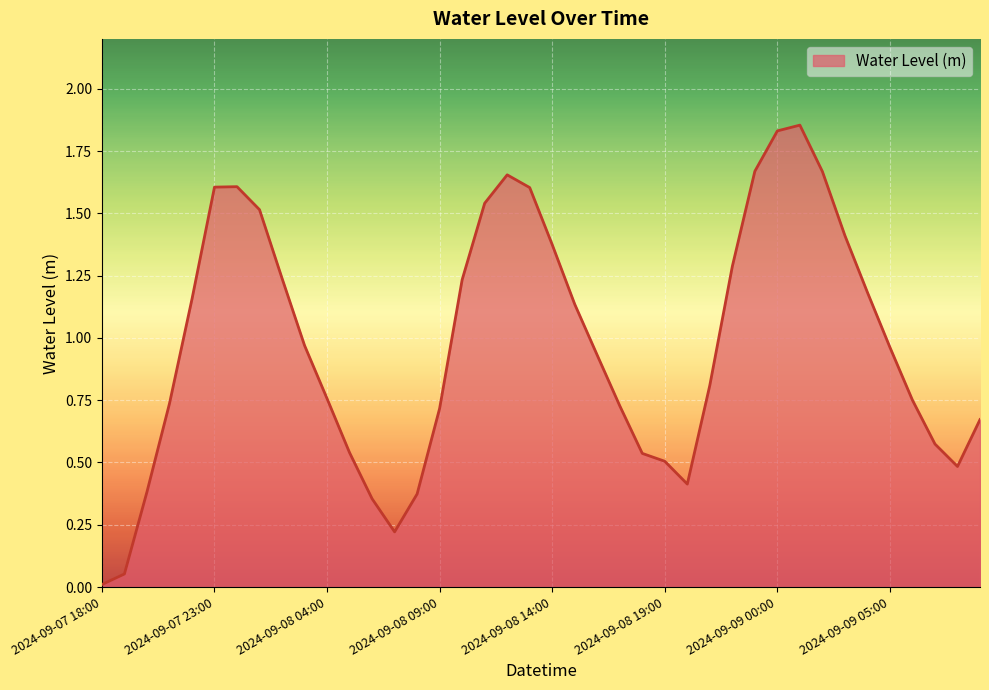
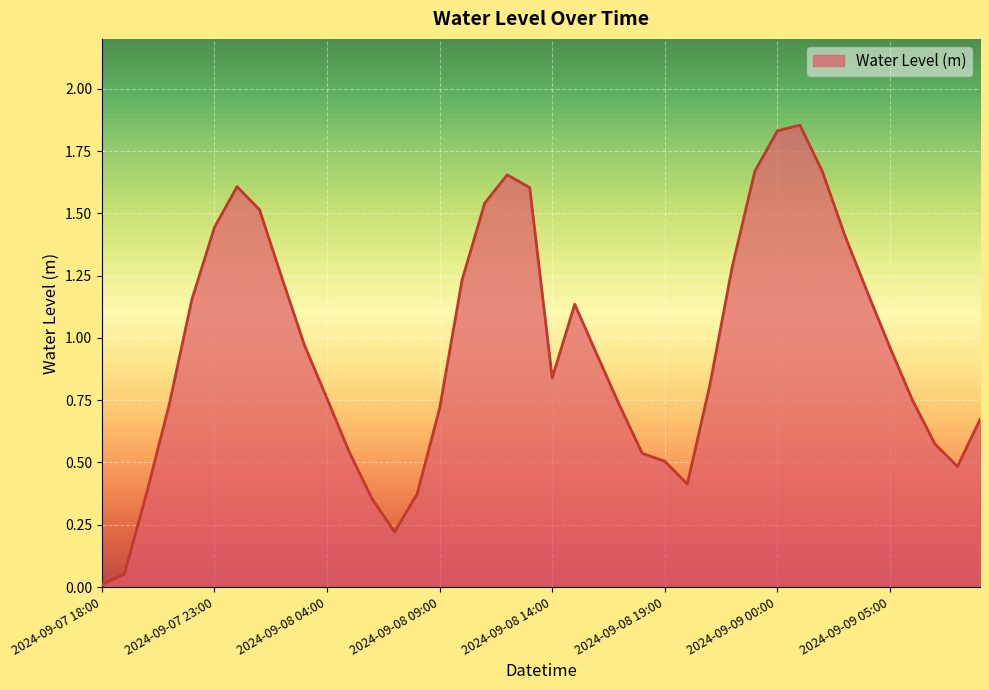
  {
    "2024-09-07 18:00": 0.01,
-   "2024-09-07 23:00": 1.61,
+   "2024-09-07 23:00": 1.44,
    "2024-09-08 04:00": 0.76,
    "2024-09-08 09:00": 0.72,
-   "2024-09-08 14:00": 1.37,
+   "2024-09-08 14:00": 0.84,
    "2024-09-08 19:00": 0.50,
    "2024-09-09 00:00": 1.83,
    "2024-09-09 05:00": 0.96
  }
